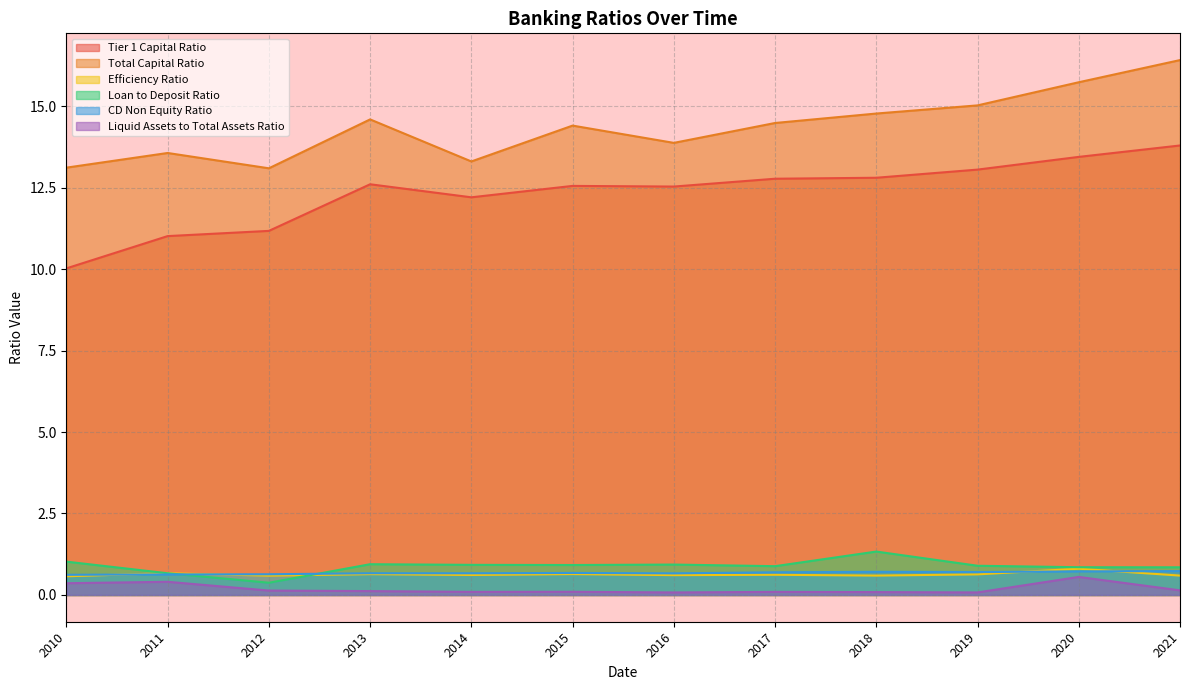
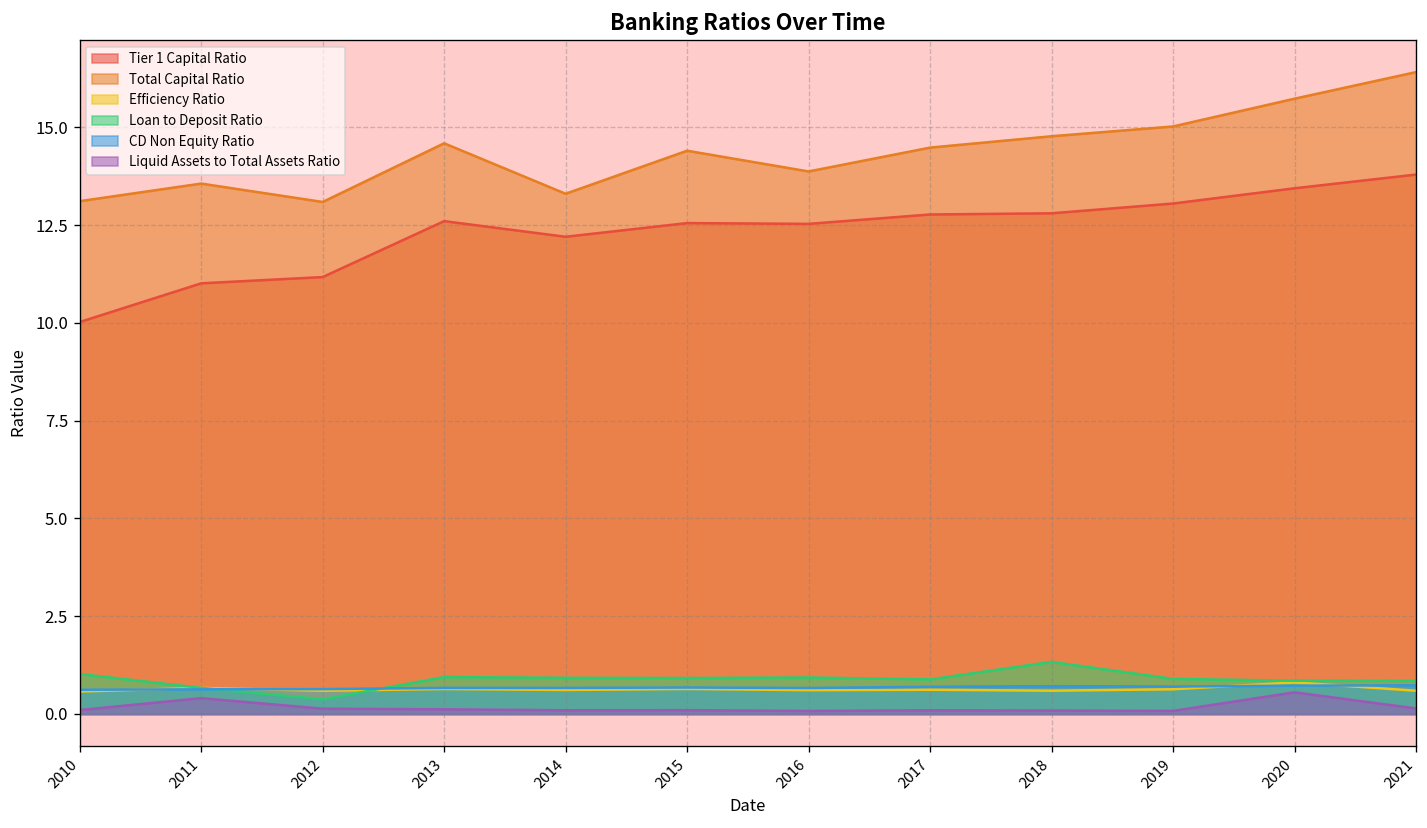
  {
    "Efficiency Ratio": {
      "2018": 0.6,
      "2021": 0.6
    },
    "Loan to Deposit Ratio": {
      "2010": 1.0,
      "2012": 0.4,
      "2013": 0.9,
      "2014": 0.9,
      "2015": 0.9,
      "2016": 0.9,
      "2017": 0.9,
      "2018": 1.3,
      "2019": 0.9,
      "2021": 0.8
    },
    "CD Non Equity Ratio": {
      "2018": 0.7,
      "2020": 0.7,
      "2021": 0.7
    },
    "Liquid Assets to Total Assets Ratio": {
-     "2010": 0.4,
+     "2010": 0.1,
      "2011": 0.4,
      "2012": 0.1,
      "2013": 0.1,
      "2014": 0.1,
      "2015": 0.1,
      "2016": 0.1,
      "2017": 0.1,
      "2018": 0.1,
      "2019": 0.1,
      "2020": 0.6,
      "2021": 0.1
    }
  }
